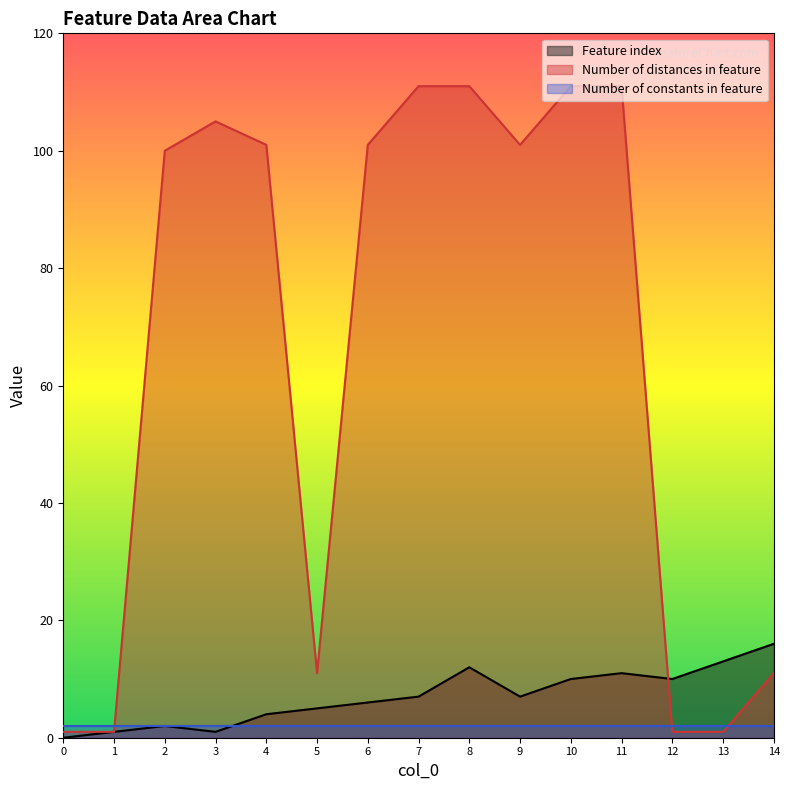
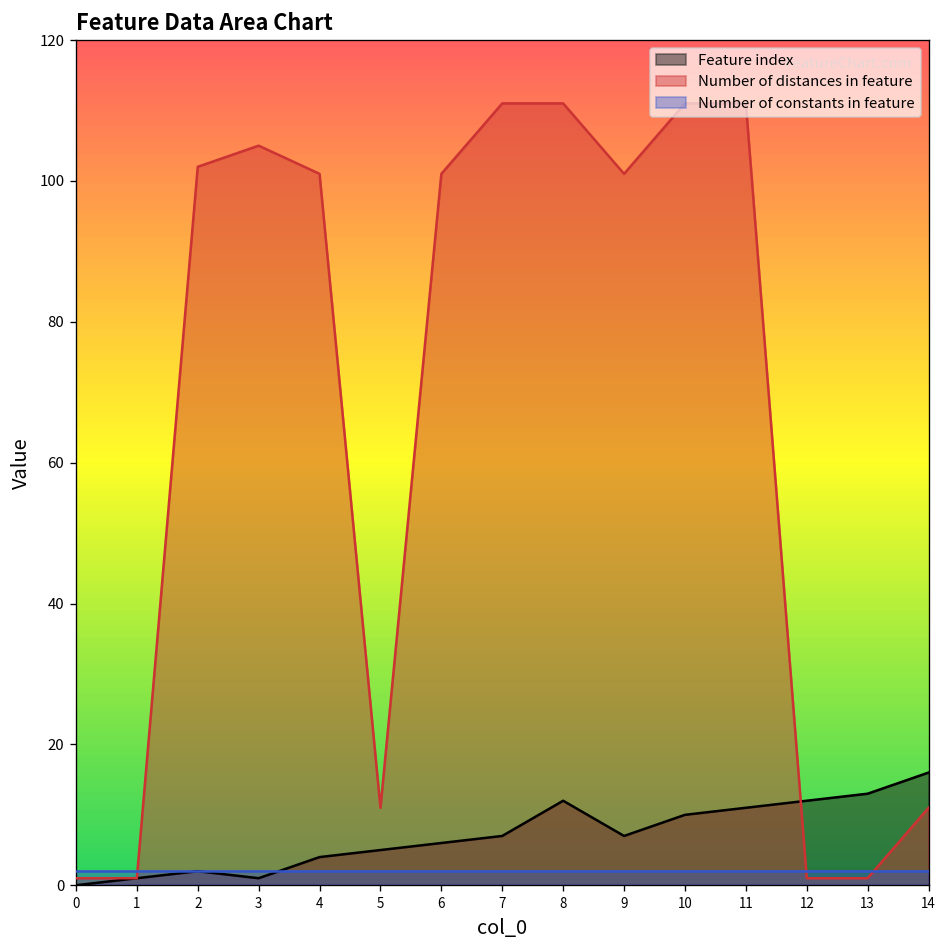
  {
    "Feature index": {
      "0": 0,
      "3": 1,
      "4": 4,
      "5": 5,
      "6": 6,
      "7": 7,
      "8": 12,
      "9": 7,
      "10": 10,
      "11": 11,
-     "12": 10,
+     "12": 12,
      "13": 13,
      "14": 16
    },
    "Number of distances in feature": {
      "0": 1,
-     "2": 100,
+     "2": 102,
      "3": 105,
      "4": 101,
      "5": 11,
      "6": 101,
      "7": 111,
      "8": 111,
      "9": 101,
      "12": 1,
      "13": 1,
      "14": 11
    },
    "Number of constants in feature": {
      "0": 2,
      "1": 2,
      "3": 2,
      "4": 2,
      "5": 2,
      "6": 2,
      "7": 2,
      "8": 2,
      "9": 2,
      "10": 2,
      "11": 2,
      "12": 2,
      "13": 2,
      "14": 2
    }
  }
